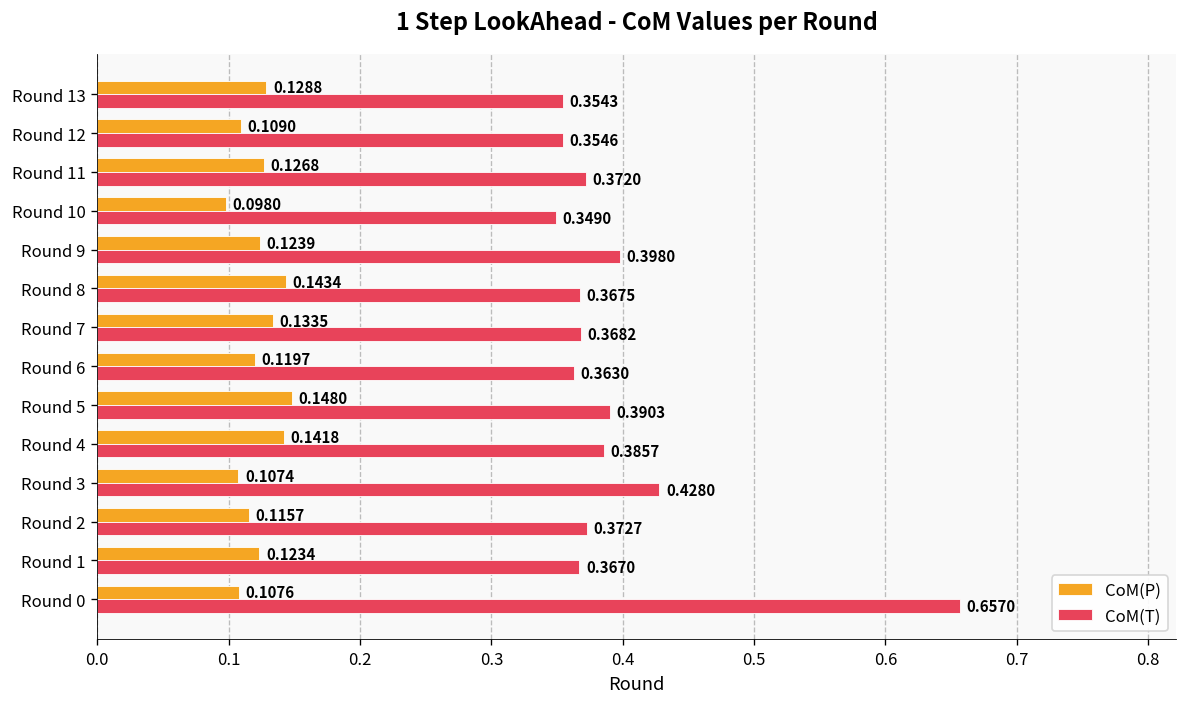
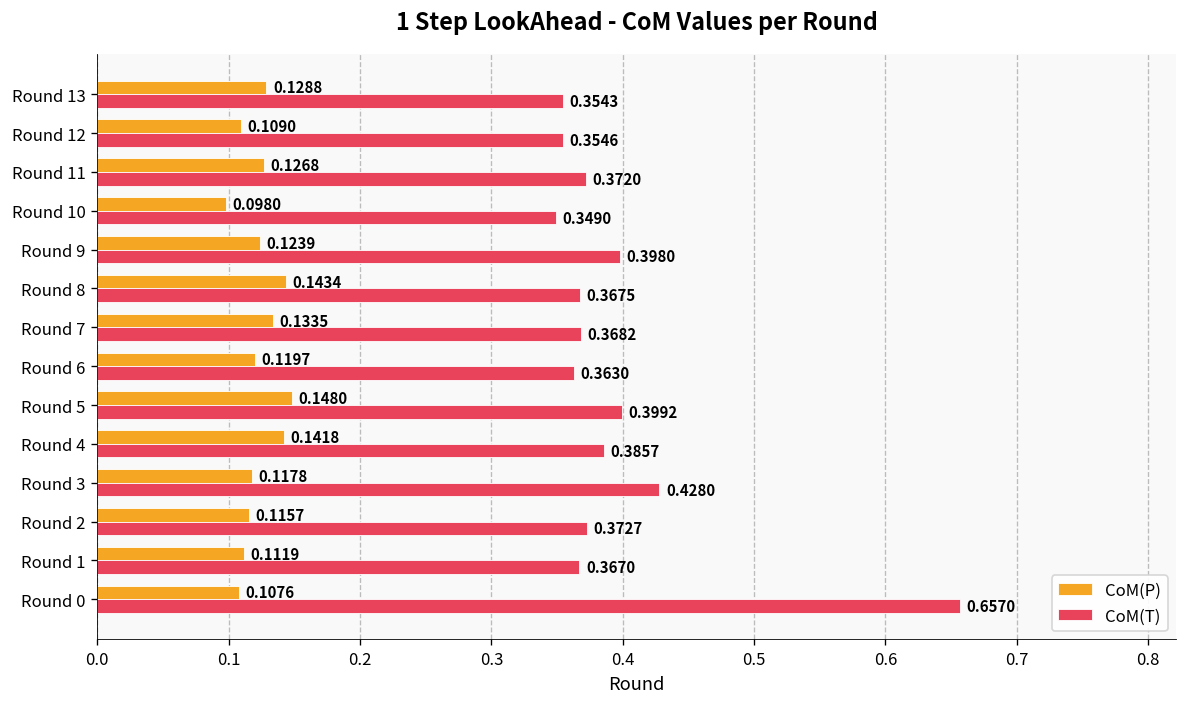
  {
    "CoM(P)": {
      "Round 13": 0.1288,
      "Round 12": 0.1090,
      "Round 11": 0.1268,
      "Round 10": 0.0980,
      "Round 9": 0.1239,
      "Round 8": 0.1434,
      "Round 7": 0.1335,
      "Round 6": 0.1197,
      "Round 5": 0.1480,
      "Round 4": 0.1418,
-     "Round 3": 0.1074,
+     "Round 3": 0.1178,
      "Round 2": 0.1157,
-     "Round 1": 0.1234,
+     "Round 1": 0.1119,
      "Round 0": 0.1076
    },
    "CoM(T)": {
      "Round 13": 0.3543,
      "Round 12": 0.3546,
      "Round 11": 0.3720,
      "Round 10": 0.3490,
      "Round 9": 0.3980,
      "Round 8": 0.3675,
      "Round 7": 0.3682,
      "Round 6": 0.3630,
-     "Round 5": 0.3903,
+     "Round 5": 0.3992,
      "Round 4": 0.3857,
      "Round 3": 0.4280,
      "Round 2": 0.3727,
      "Round 1": 0.3670,
      "Round 0": 0.6570
    }
  }
